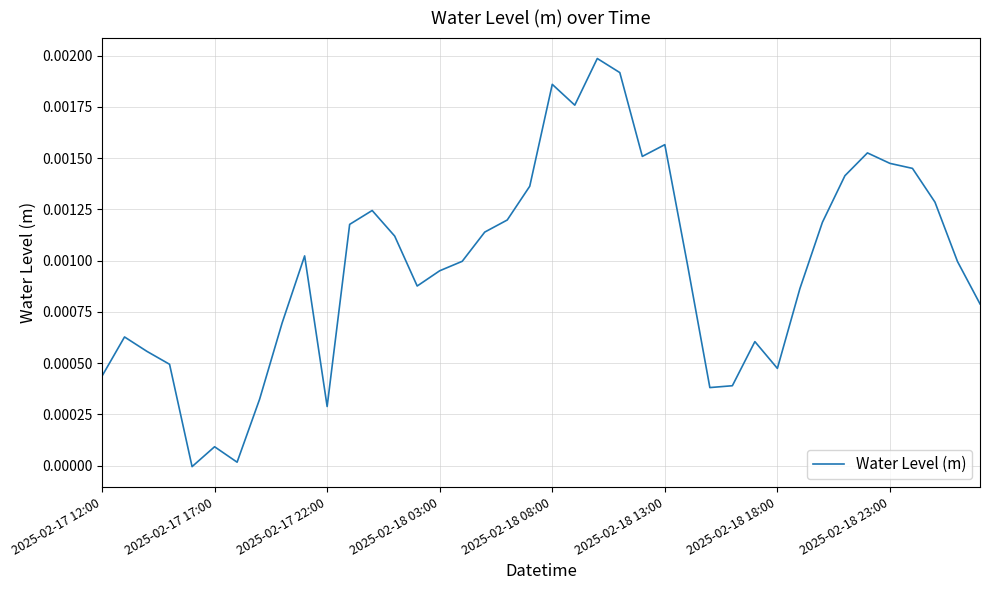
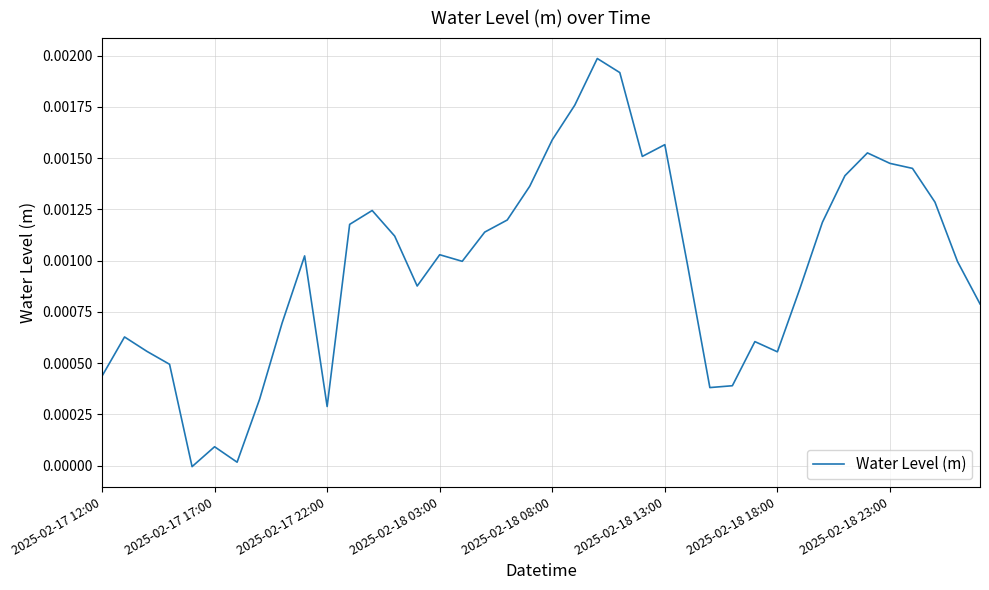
  {
    "2025-02-17 12:00": 0.00044,
    "2025-02-17 17:00": 0.00009,
    "2025-02-17 22:00": 0.00029,
-   "2025-02-18 03:00": 0.00095,
-   "2025-02-18 08:00": 0.00186,
+   "2025-02-18 03:00": 0.00103,
+   "2025-02-18 08:00": 0.00159,
    "2025-02-18 13:00": 0.00157,
-   "2025-02-18 18:00": 0.00047,
+   "2025-02-18 18:00": 0.00056,
    "2025-02-18 23:00": 0.00147
  }
